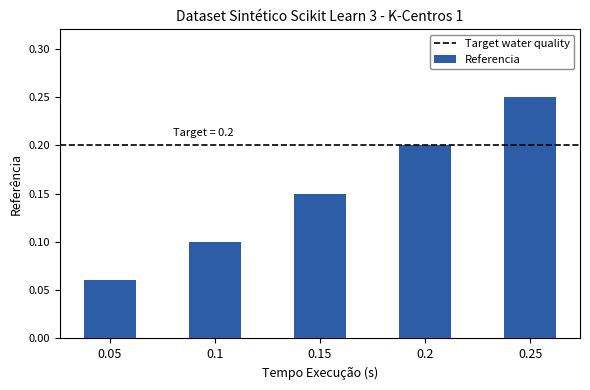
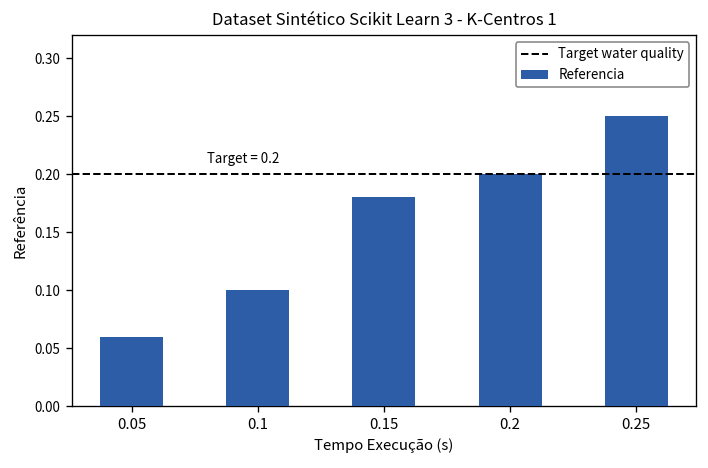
  {
    "0.05": 0.06,
    "0.1": 0.10,
-   "0.15": 0.15,
+   "0.15": 0.18,
    "0.2": 0.20,
    "0.25": 0.25
  }
